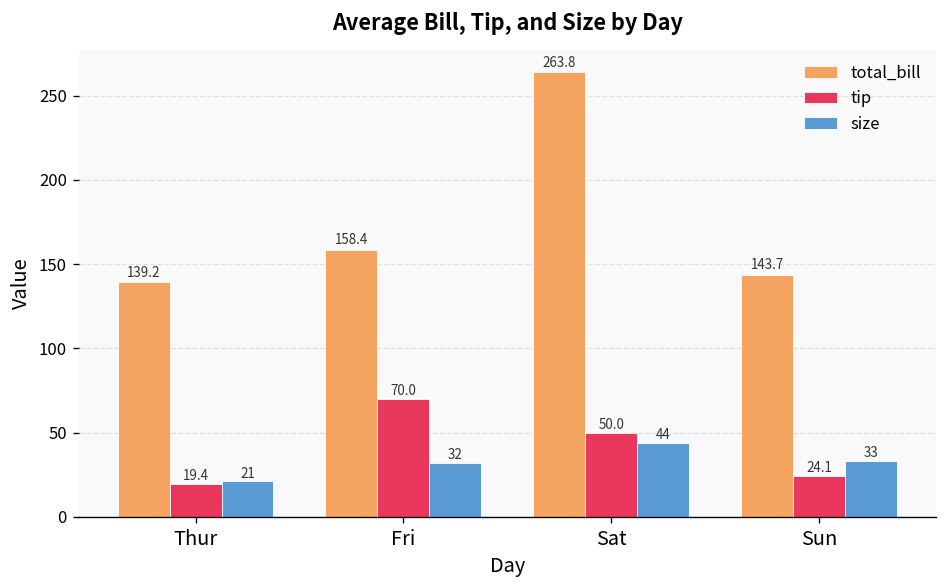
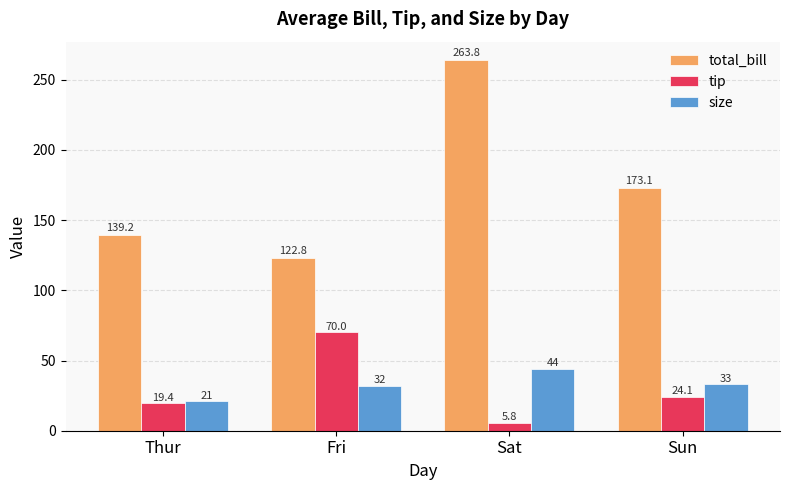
  {
    "total_bill": {
      "Thur": 139.2,
-     "Fri": 158.4,
+     "Fri": 122.8,
      "Sat": 263.8,
-     "Sun": 143.7
+     "Sun": 173.1
    },
    "tip": {
      "Thur": 19.4,
      "Fri": 70.0,
-     "Sat": 50.0,
+     "Sat": 5.8,
      "Sun": 24.1
    },
    "size": {
      "Thur": 21,
      "Fri": 32,
      "Sat": 44,
      "Sun": 33
    }
  }
